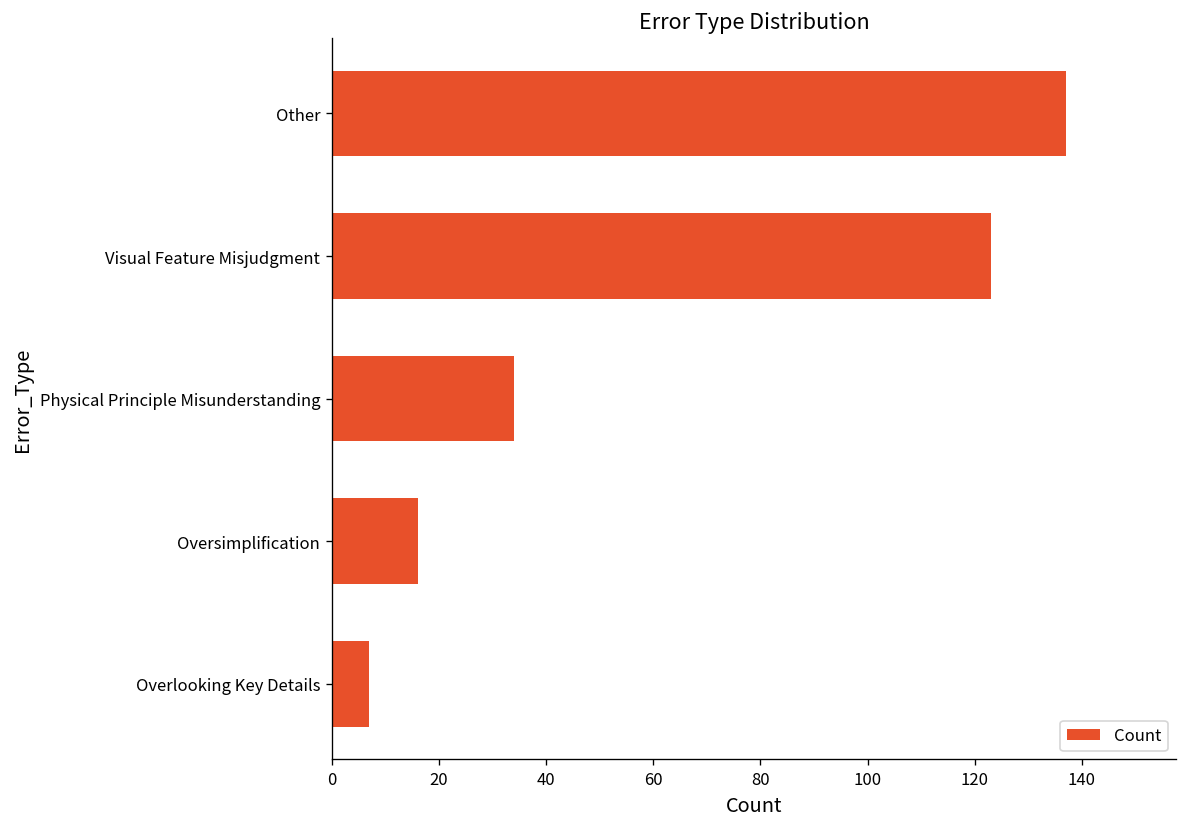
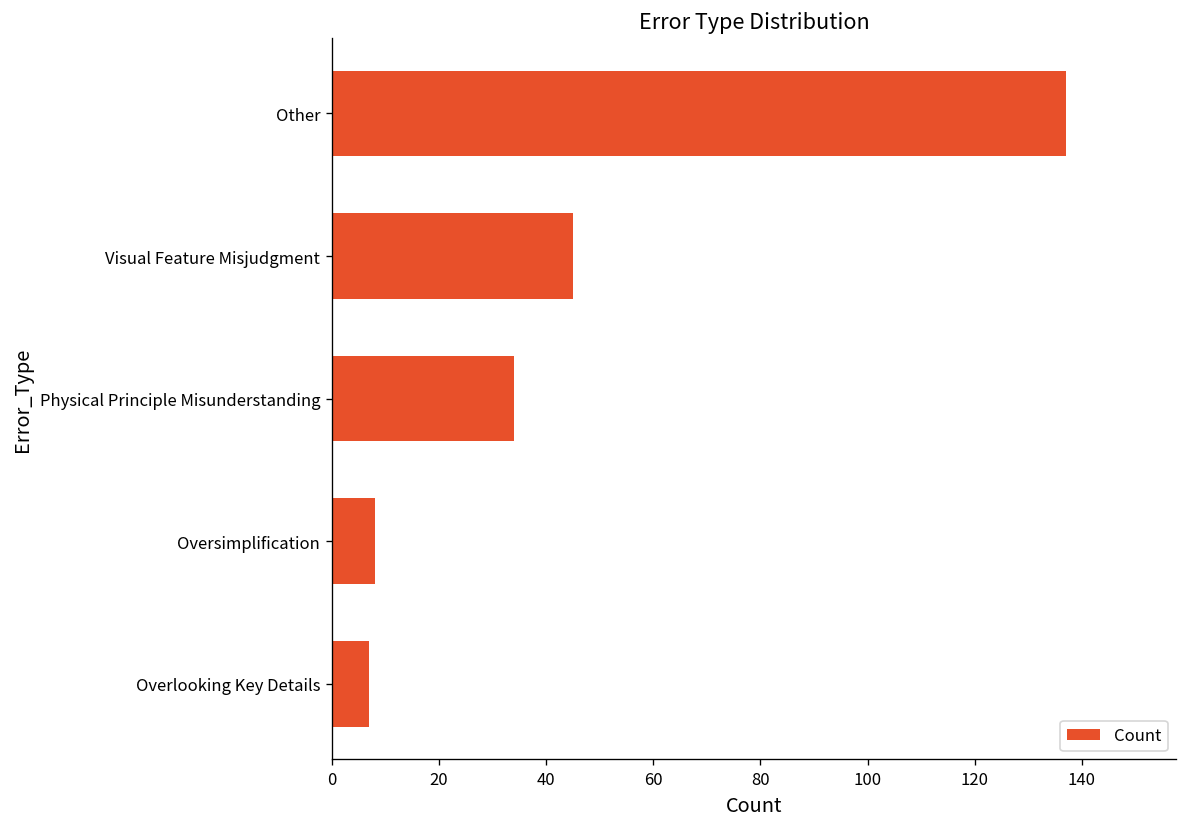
  {
    "Other": 137,
-   "Visual Feature Misjudgment": 123,
+   "Visual Feature Misjudgment": 45,
    "Physical Principle Misunderstanding": 34,
-   "Oversimplification": 16,
+   "Oversimplification": 8,
    "Overlooking Key Details": 7
  }
